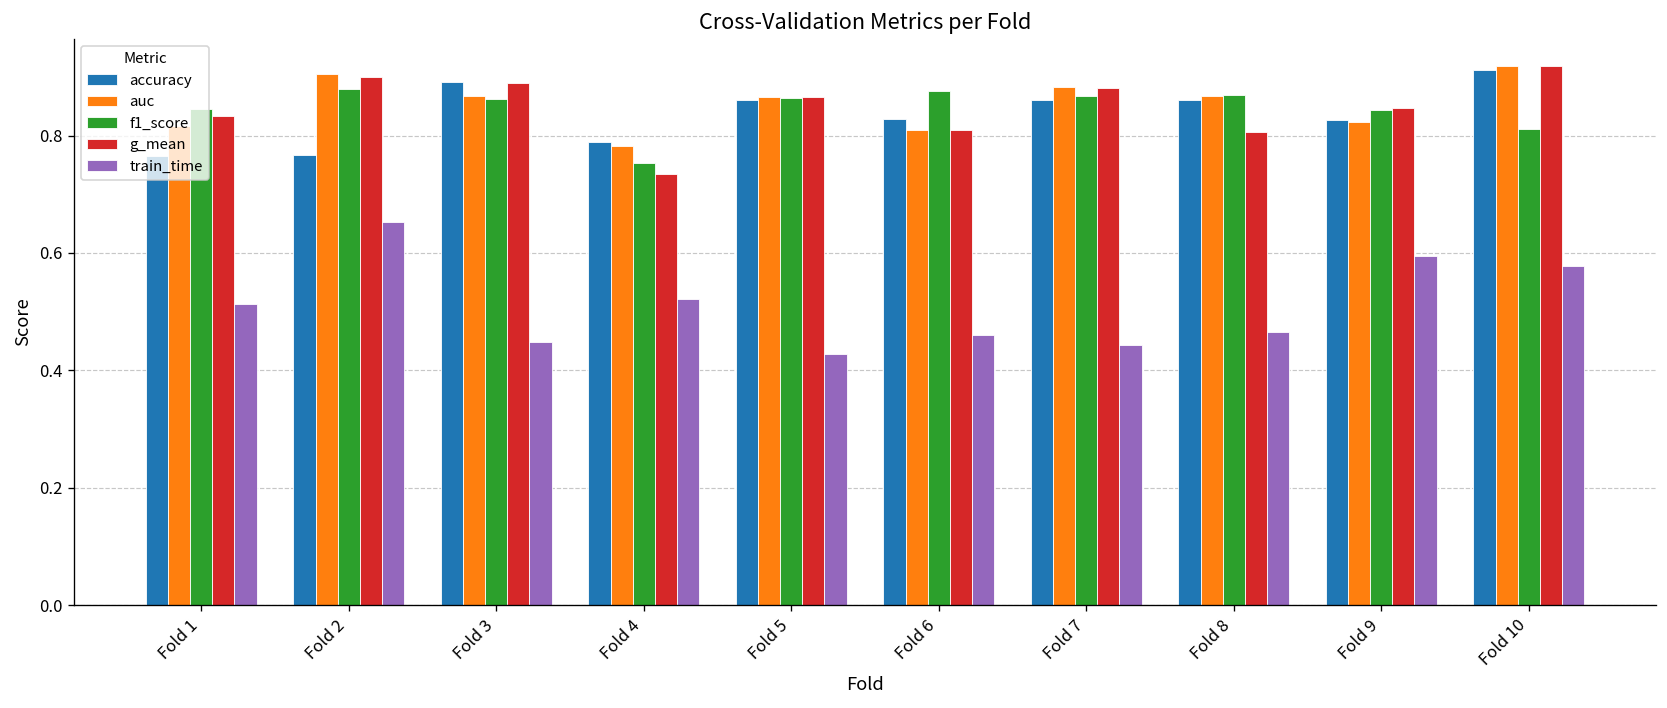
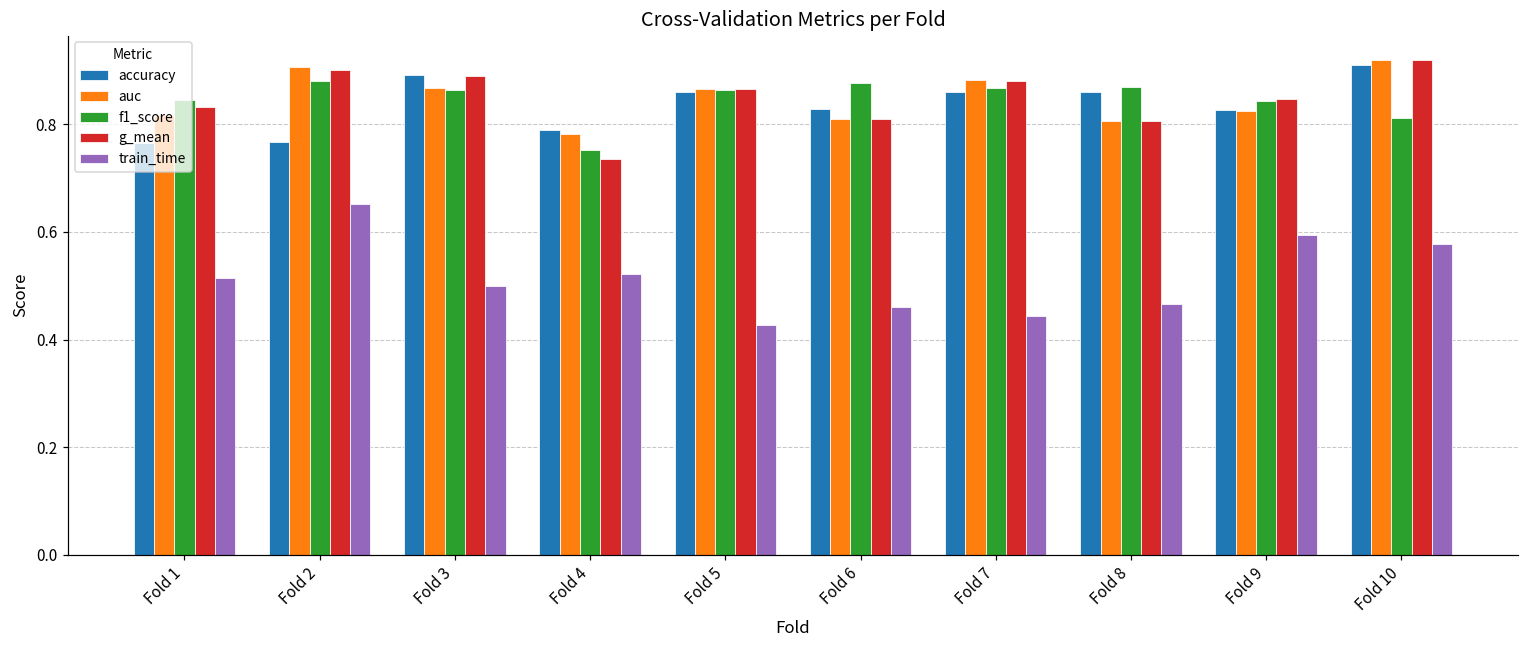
  {
    "accuracy": {
      "Fold 2": 0.77,
      "Fold 3": 0.89,
      "Fold 4": 0.79,
      "Fold 5": 0.86,
      "Fold 6": 0.83,
      "Fold 7": 0.86,
      "Fold 8": 0.86,
      "Fold 9": 0.83,
      "Fold 10": 0.91
    },
    "auc": {
      "Fold 2": 0.91,
      "Fold 3": 0.87,
      "Fold 4": 0.78,
      "Fold 5": 0.87,
      "Fold 6": 0.81,
      "Fold 7": 0.88,
-     "Fold 8": 0.87,
+     "Fold 8": 0.81,
      "Fold 9": 0.82,
      "Fold 10": 0.92
    },
    "f1_score": {
      "Fold 2": 0.88,
      "Fold 3": 0.86,
      "Fold 4": 0.75,
      "Fold 5": 0.86,
      "Fold 6": 0.88,
      "Fold 7": 0.87,
      "Fold 8": 0.87,
      "Fold 9": 0.84,
      "Fold 10": 0.81
    },
    "g_mean": {
      "Fold 1": 0.83,
      "Fold 2": 0.90,
      "Fold 3": 0.89,
      "Fold 4": 0.74,
      "Fold 5": 0.87,
      "Fold 6": 0.81,
      "Fold 7": 0.88,
      "Fold 8": 0.81,
      "Fold 9": 0.85,
      "Fold 10": 0.92
    },
    "train_time": {
      "Fold 1": 0.51,
      "Fold 2": 0.65,
-     "Fold 3": 0.45,
+     "Fold 3": 0.50,
      "Fold 4": 0.52,
      "Fold 5": 0.43,
      "Fold 6": 0.46,
      "Fold 7": 0.44,
      "Fold 8": 0.47,
      "Fold 9": 0.59,
      "Fold 10": 0.58
    }
  }
